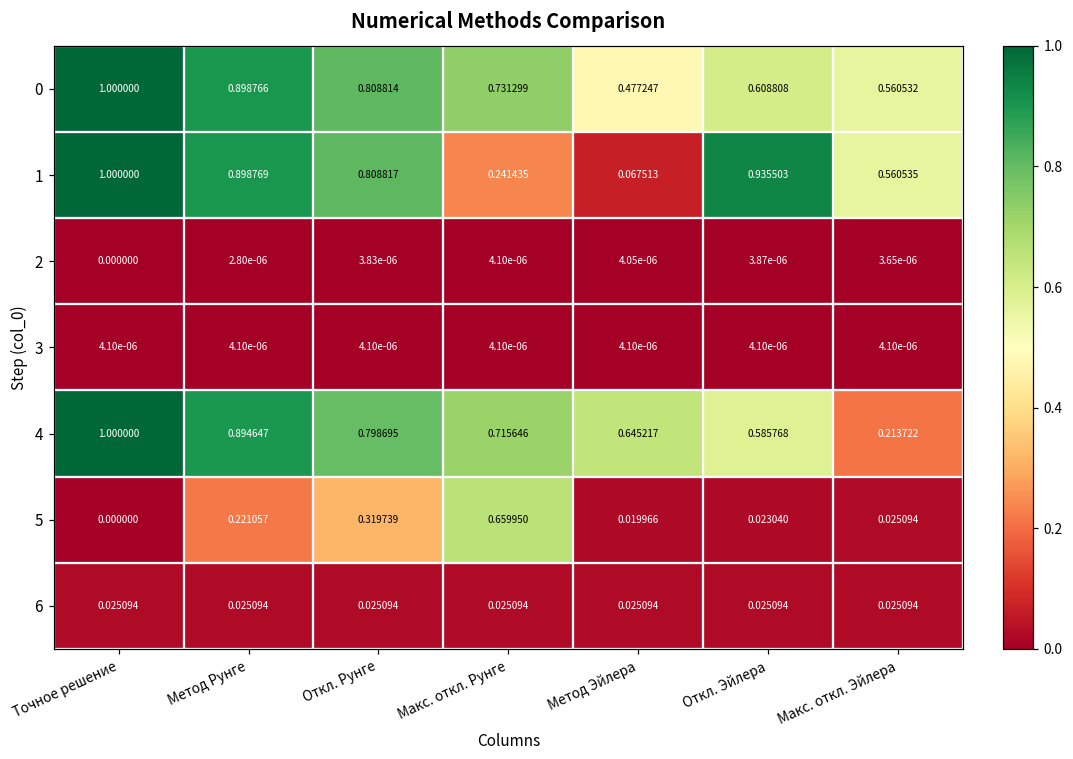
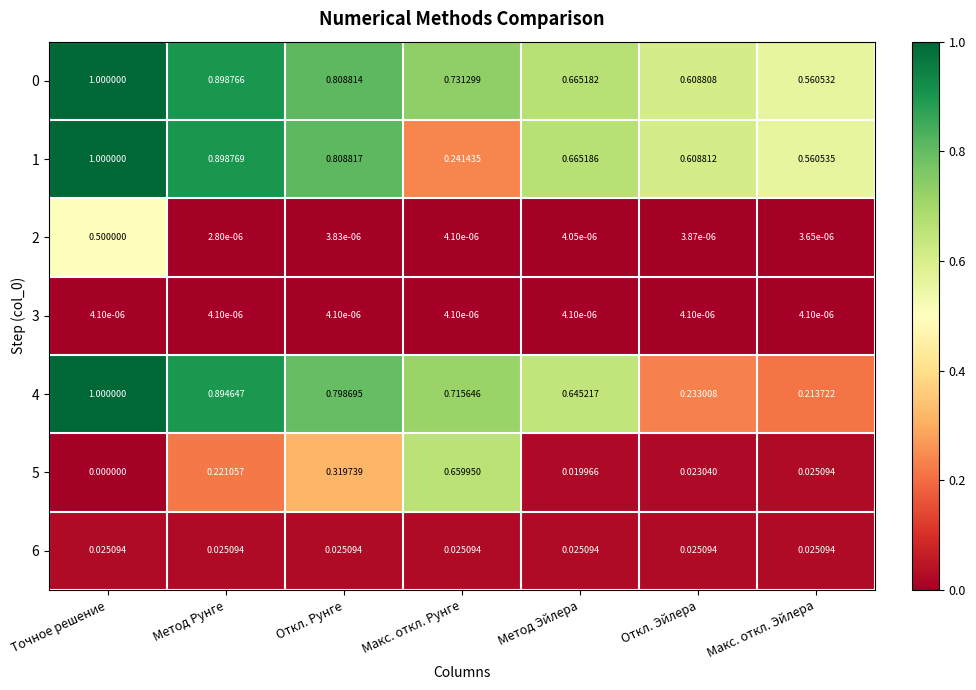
  {
    "0": {
      "Точное решение": "1.000000",
      "Метод Рунге": "0.898766",
      "Откл. Рунге": "0.808814",
      "Макс. откл. Рунге": "0.731299",
-     "Метод Эйлера": "0.477247",
+     "Метод Эйлера": "0.665182",
      "Откл. Эйлера": "0.608808",
      "Макс. откл. Эйлера": "0.560532"
    },
    "1": {
      "Точное решение": "1.000000",
      "Метод Рунге": "0.898769",
      "Откл. Рунге": "0.808817",
      "Макс. откл. Рунге": "0.241435",
-     "Метод Эйлера": "0.067513",
-     "Откл. Эйлера": "0.935503",
+     "Метод Эйлера": "0.665186",
+     "Откл. Эйлера": "0.608812",
      "Макс. откл. Эйлера": "0.560535"
    },
    "2": {
-     "Точное решение": "0.000000",
+     "Точное решение": "0.500000",
      "Метод Рунге": "2.80e-06",
      "Откл. Рунге": "3.83e-06",
      "Макс. откл. Рунге": "4.10e-06",
      "Метод Эйлера": "4.05e-06",
      "Откл. Эйлера": "3.87e-06",
      "Макс. откл. Эйлера": "3.65e-06"
    },
    "3": {
      "Точное решение": "4.10e-06",
      "Метод Рунге": "4.10e-06",
      "Откл. Рунге": "4.10e-06",
      "Макс. откл. Рунге": "4.10e-06",
      "Метод Эйлера": "4.10e-06",
      "Откл. Эйлера": "4.10e-06",
      "Макс. откл. Эйлера": "4.10e-06"
    },
    "4": {
      "Точное решение": "1.000000",
      "Метод Рунге": "0.894647",
      "Откл. Рунге": "0.798695",
      "Макс. откл. Рунге": "0.715646",
      "Метод Эйлера": "0.645217",
-     "Откл. Эйлера": "0.585768",
+     "Откл. Эйлера": "0.233008",
      "Макс. откл. Эйлера": "0.213722"
    },
    "5": {
      "Точное решение": "0.000000",
      "Метод Рунге": "0.221057",
      "Откл. Рунге": "0.319739",
      "Макс. откл. Рунге": "0.659950",
      "Метод Эйлера": "0.019966",
      "Откл. Эйлера": "0.023040",
      "Макс. откл. Эйлера": "0.025094"
    },
    "6": {
      "Точное решение": "0.025094",
      "Метод Рунге": "0.025094",
      "Откл. Рунге": "0.025094",
      "Макс. откл. Рунге": "0.025094",
      "Метод Эйлера": "0.025094",
      "Откл. Эйлера": "0.025094",
      "Макс. откл. Эйлера": "0.025094"
    }
  }
